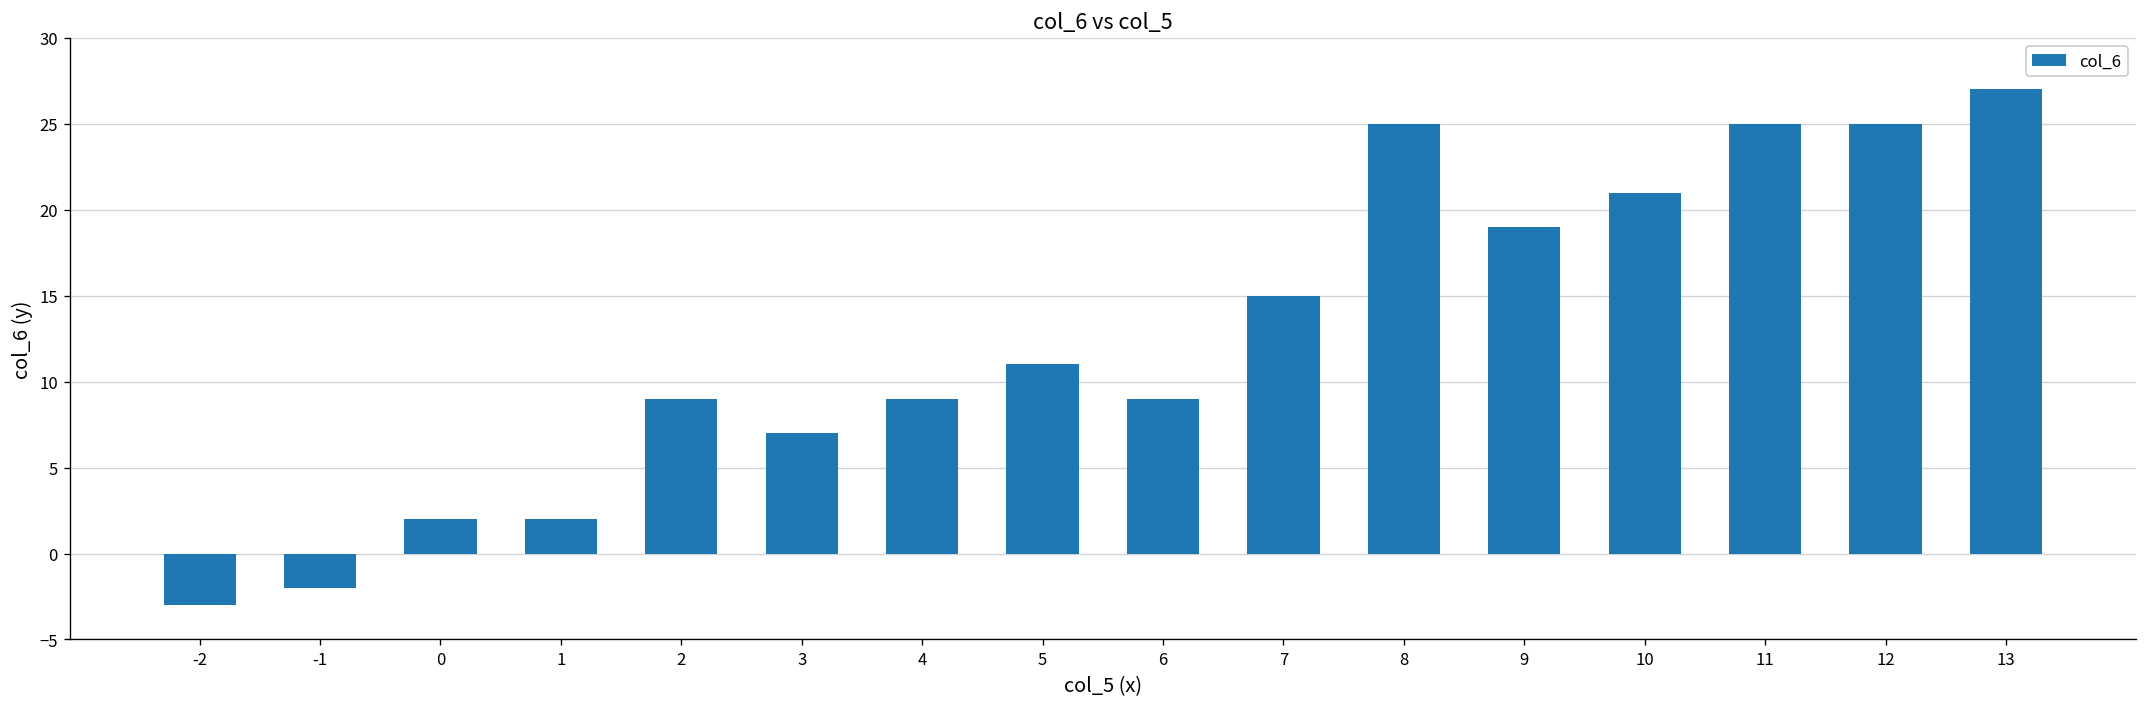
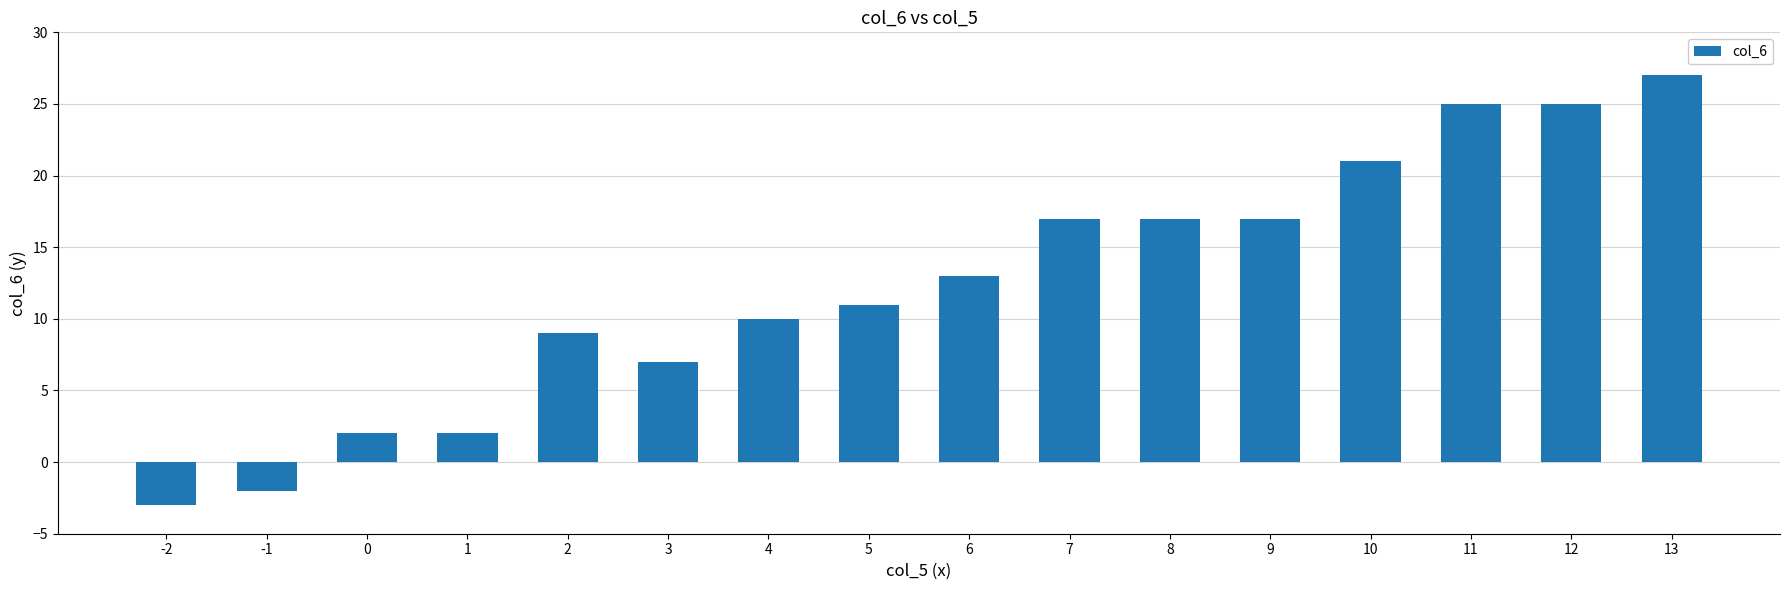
  {
    "-2": -3,
    "-1": -2,
    "0": 2,
    "1": 2,
    "2": 9,
    "3": 7,
-   "4": 9,
+   "4": 10,
    "5": 11,
-   "6": 9,
-   "7": 15,
-   "8": 25,
-   "9": 19,
+   "6": 13,
+   "7": 17,
+   "8": 17,
+   "9": 17,
    "10": 21,
    "11": 25,
    "12": 25,
    "13": 27
  }
